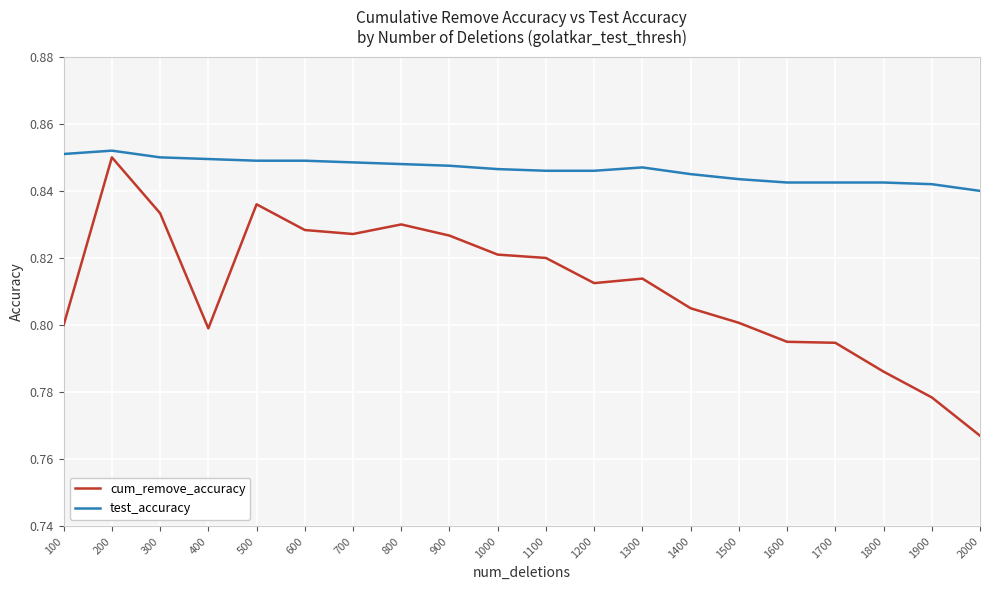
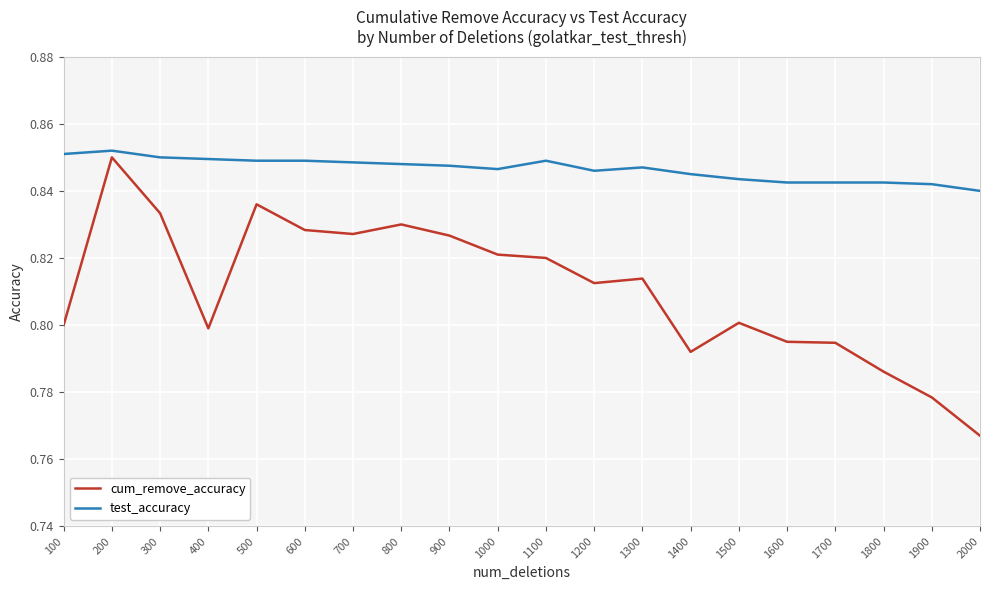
  {
    "cum_remove_accuracy": {
      "100": 0.800,
      "200": 0.850,
      "300": 0.833,
      "400": 0.799,
      "500": 0.836,
      "600": 0.828,
      "700": 0.827,
      "800": 0.830,
      "900": 0.827,
      "1000": 0.821,
      "1100": 0.820,
      "1200": 0.813,
      "1300": 0.814,
-     "1400": 0.805,
+     "1400": 0.792,
      "1500": 0.801,
      "1600": 0.795,
      "1700": 0.795,
      "1800": 0.786,
      "1900": 0.778,
      "2000": 0.767
    },
    "test_accuracy": {
      "100": 0.851,
      "200": 0.852,
      "300": 0.850,
      "400": 0.850,
      "500": 0.849,
      "600": 0.849,
      "700": 0.849,
      "800": 0.848,
      "900": 0.848,
      "1000": 0.847,
-     "1100": 0.846,
+     "1100": 0.849,
      "1200": 0.846,
      "1300": 0.847,
      "1400": 0.845,
      "1500": 0.844,
      "1600": 0.843,
      "1700": 0.843,
      "1800": 0.843,
      "1900": 0.842,
      "2000": 0.840
    }
  }
